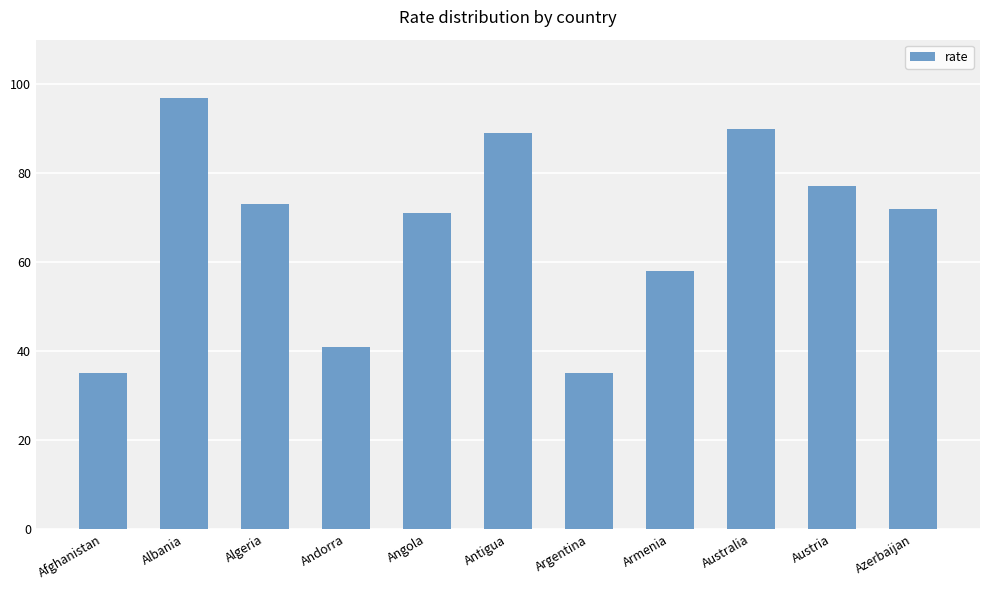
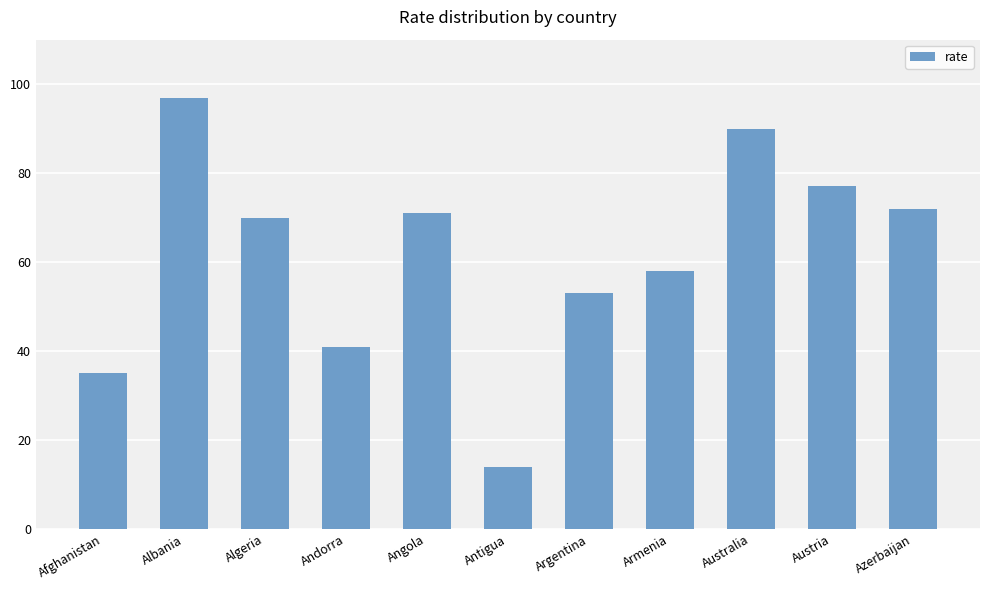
  {
    "Afghanistan": 35,
    "Albania": 97,
-   "Algeria": 73,
+   "Algeria": 70,
    "Andorra": 41,
    "Angola": 71,
-   "Antigua": 89,
-   "Argentina": 35,
+   "Antigua": 14,
+   "Argentina": 53,
    "Armenia": 58,
    "Australia": 90,
    "Austria": 77,
    "Azerbaijan": 72
  }
